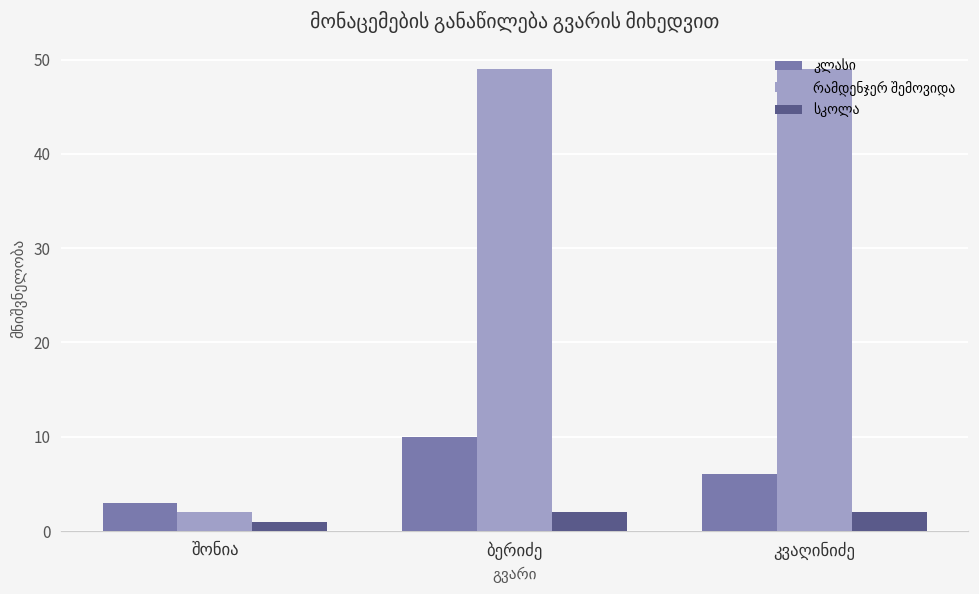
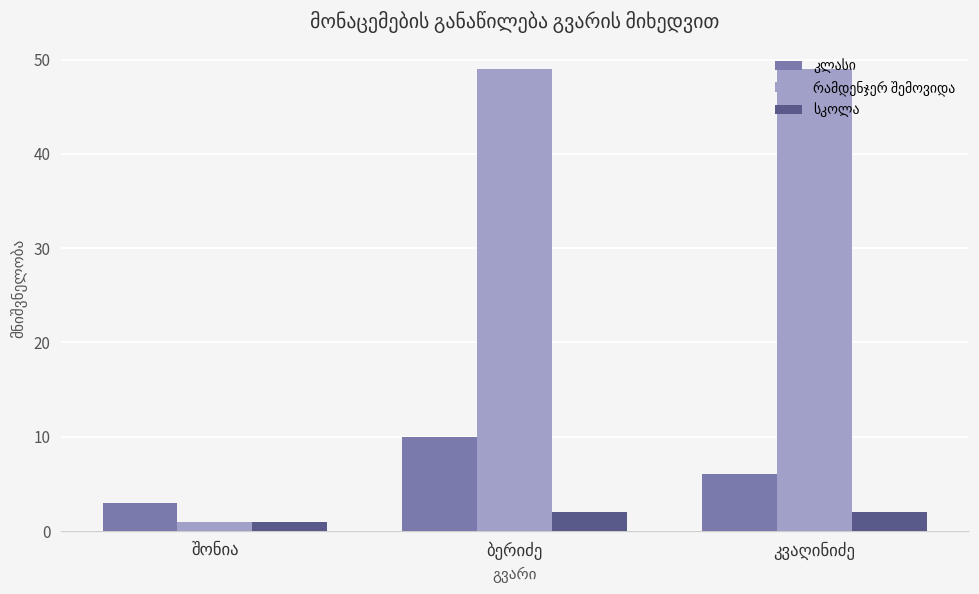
  {
    "რამდენჯერ შემოვიდა": {
-     "შონია": 2,
+     "შონია": 1,
      "ბერიძე": 49,
      "კვაღინიძე": 49
    }
  }
